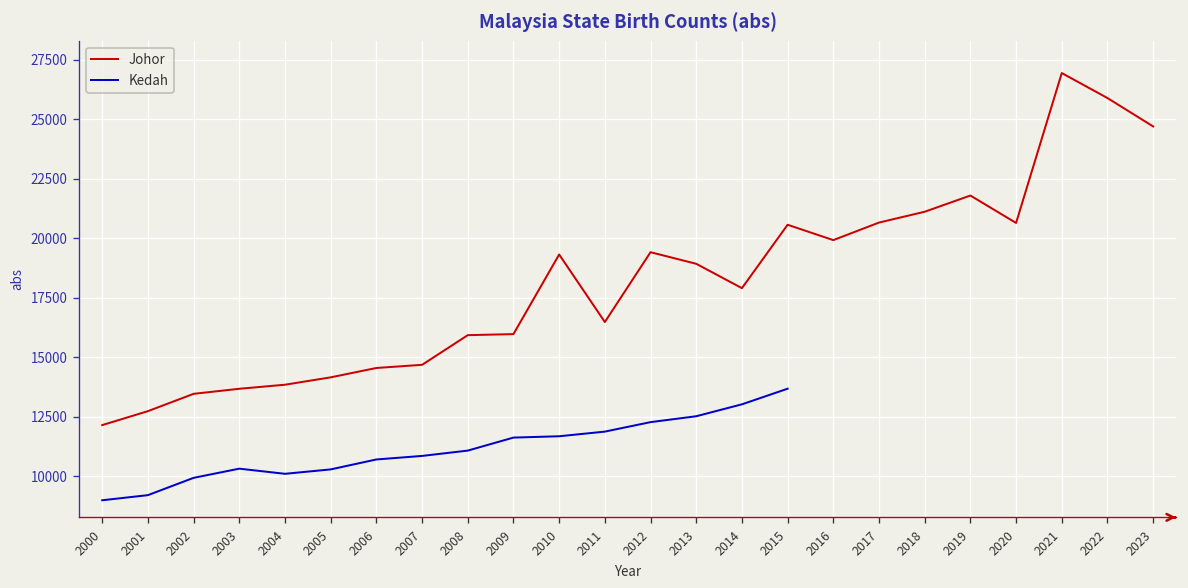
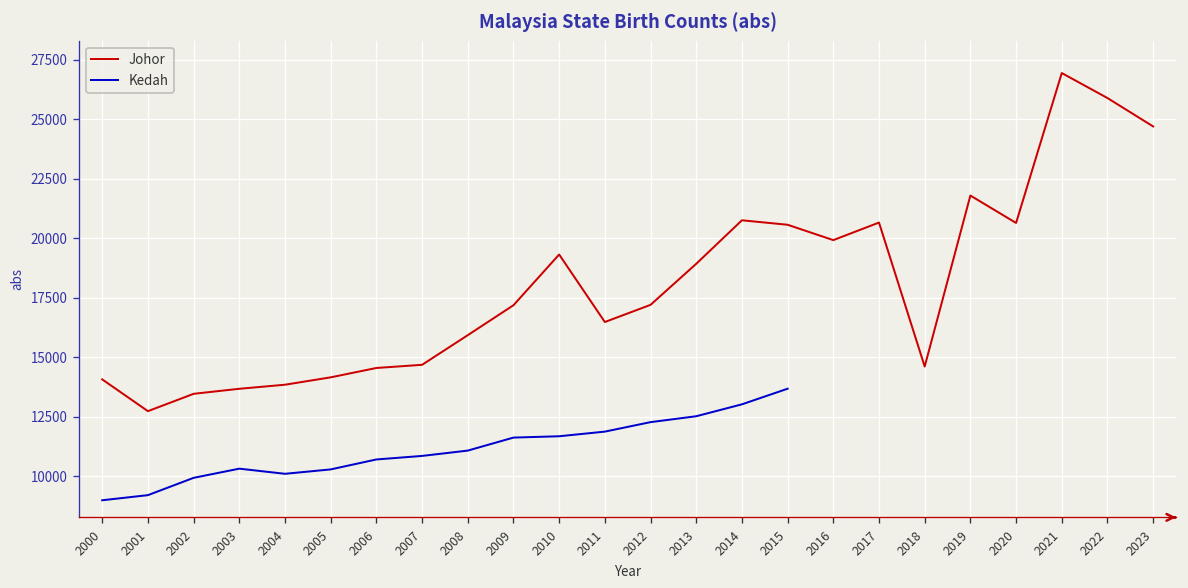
  {
    "Johor": {
-     "2000": 12100,
+     "2000": 14100,
      "2001": 12700,
      "2002": 13500,
      "2003": 13700,
      "2004": 13800,
      "2005": 14200,
      "2006": 14500,
      "2007": 14700,
      "2008": 15900,
-     "2009": 16000,
+     "2009": 17200,
      "2010": 19300,
      "2011": 16500,
-     "2012": 19400,
+     "2012": 17200,
      "2013": 18900,
-     "2014": 17900,
+     "2014": 20800,
      "2015": 20600,
      "2016": 19900,
      "2017": 20700,
-     "2018": 21100,
+     "2018": 14600,
      "2019": 21800,
      "2020": 20600,
      "2021": 27000,
      "2022": 25900,
      "2023": 24700
    },
    "Kedah": {
      "2000": 9000,
      "2001": 9200,
      "2002": 9900,
      "2003": 10300,
      "2004": 10100,
      "2005": 10300,
      "2006": 10700,
      "2007": 10800,
      "2008": 11100,
      "2009": 11600,
      "2010": 11700,
      "2011": 11900,
      "2012": 12300,
      "2013": 12500,
      "2014": 13000,
      "2015": 13700
    }
  }
